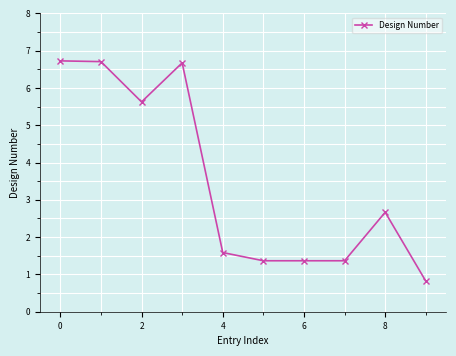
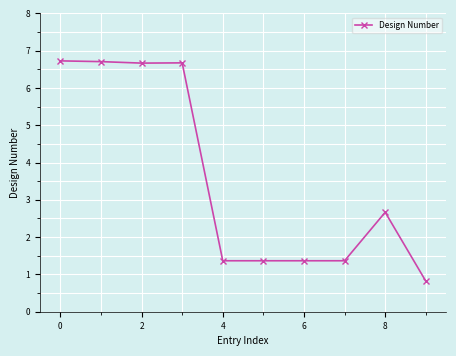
  {
    "0": 6.7,
-   "2": 5.6,
-   "4": 1.6,
+   "2": 6.7,
+   "4": 1.4,
    "6": 1.4,
    "8": 2.7
  }
